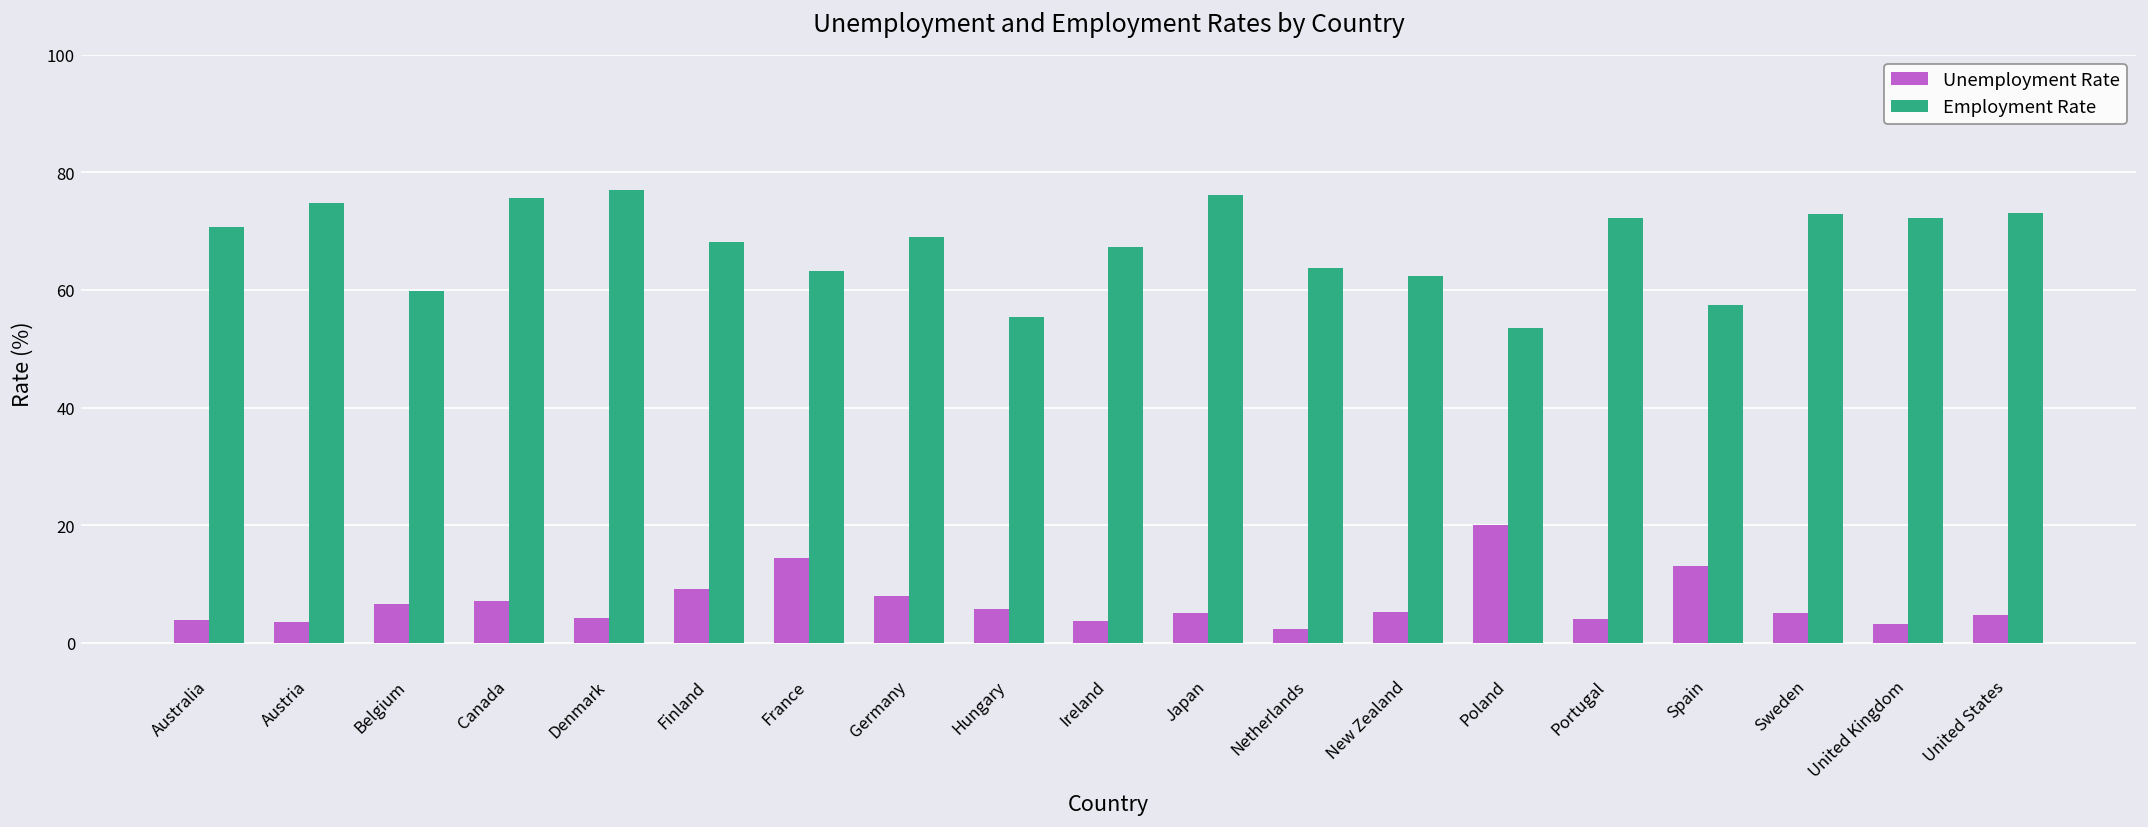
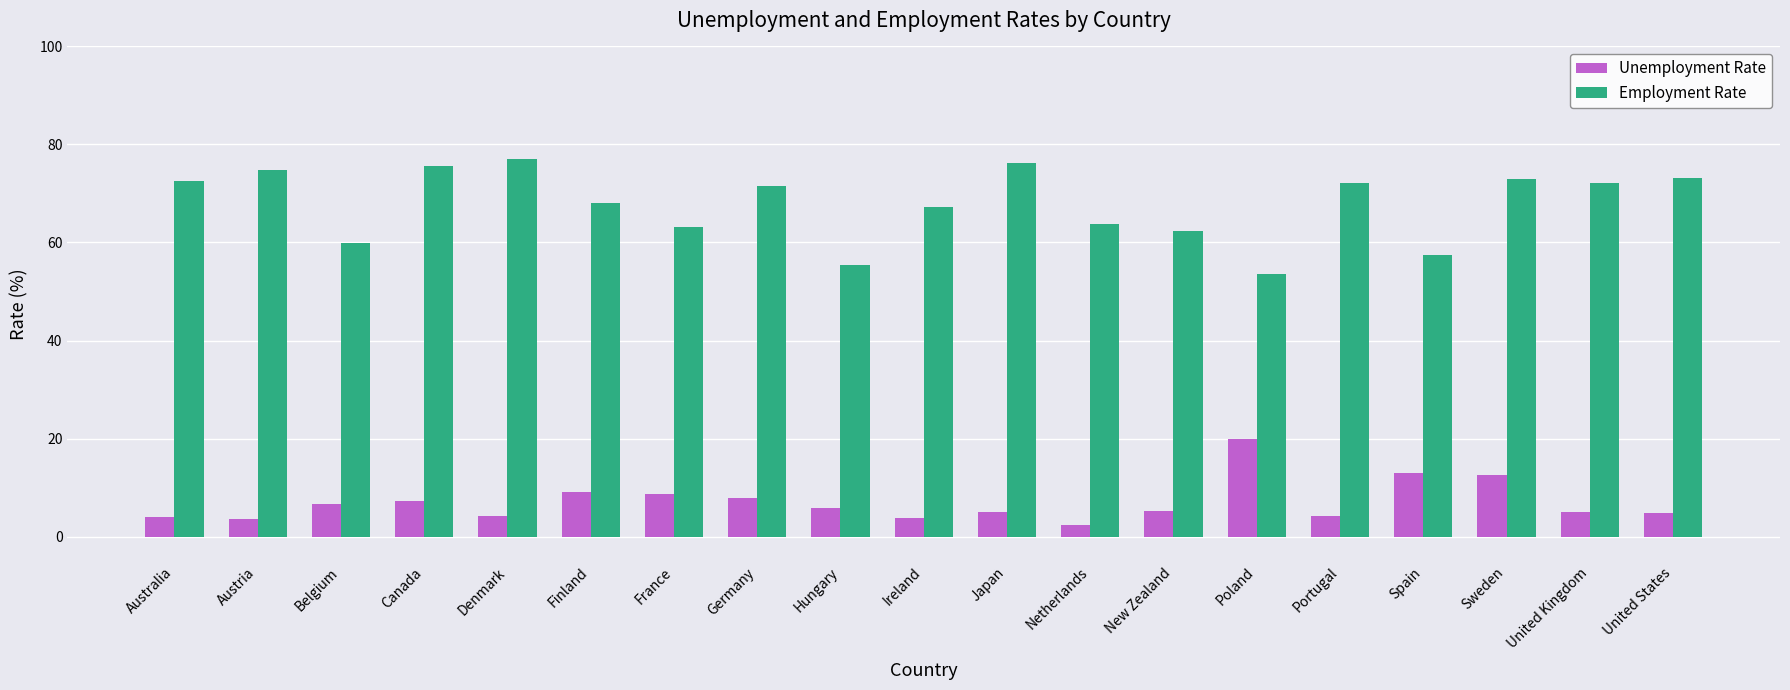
  {
    "Unemployment Rate": {
      "Australia": 4,
      "Austria": 4,
      "Belgium": 7,
      "Canada": 7,
      "Denmark": 4,
      "Finland": 9,
-     "France": 15,
+     "France": 9,
      "Germany": 8,
      "Hungary": 6,
      "Ireland": 4,
      "Japan": 5,
      "Netherlands": 2,
      "New Zealand": 5,
      "Poland": 20,
      "Portugal": 4,
      "Spain": 13,
-     "Sweden": 5,
-     "United Kingdom": 3,
+     "Sweden": 13,
+     "United Kingdom": 5,
      "United States": 5
    },
    "Employment Rate": {
-     "Australia": 71,
+     "Australia": 73,
      "Austria": 75,
      "Belgium": 60,
      "Canada": 76,
      "Denmark": 77,
      "Finland": 68,
      "France": 63,
-     "Germany": 69,
+     "Germany": 72,
      "Hungary": 55,
      "Ireland": 67,
      "Japan": 76,
      "Netherlands": 64,
      "New Zealand": 62,
      "Poland": 54,
      "Portugal": 72,
      "Spain": 58,
      "Sweden": 73,
      "United Kingdom": 72,
      "United States": 73
    }
  }
